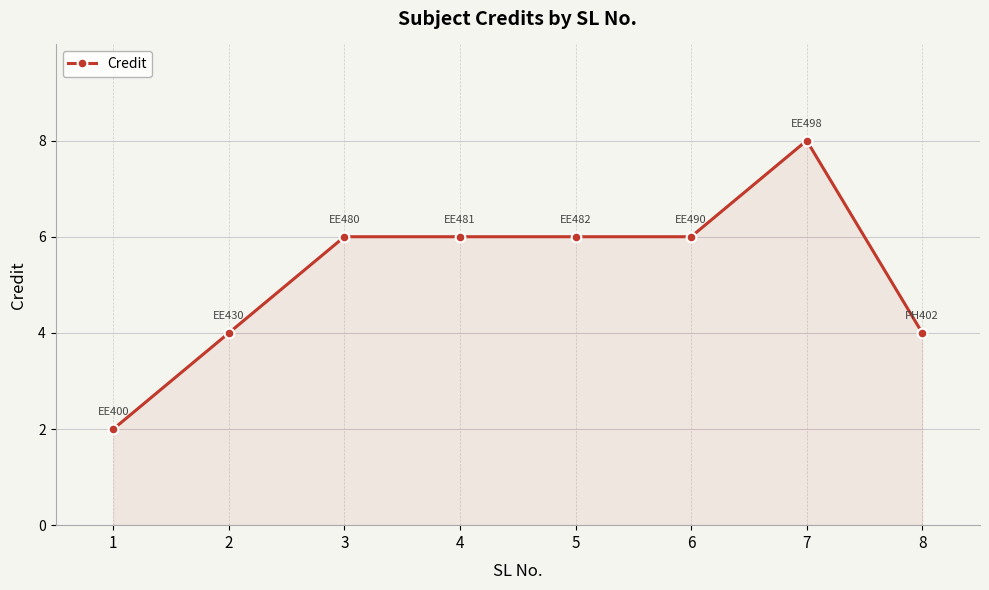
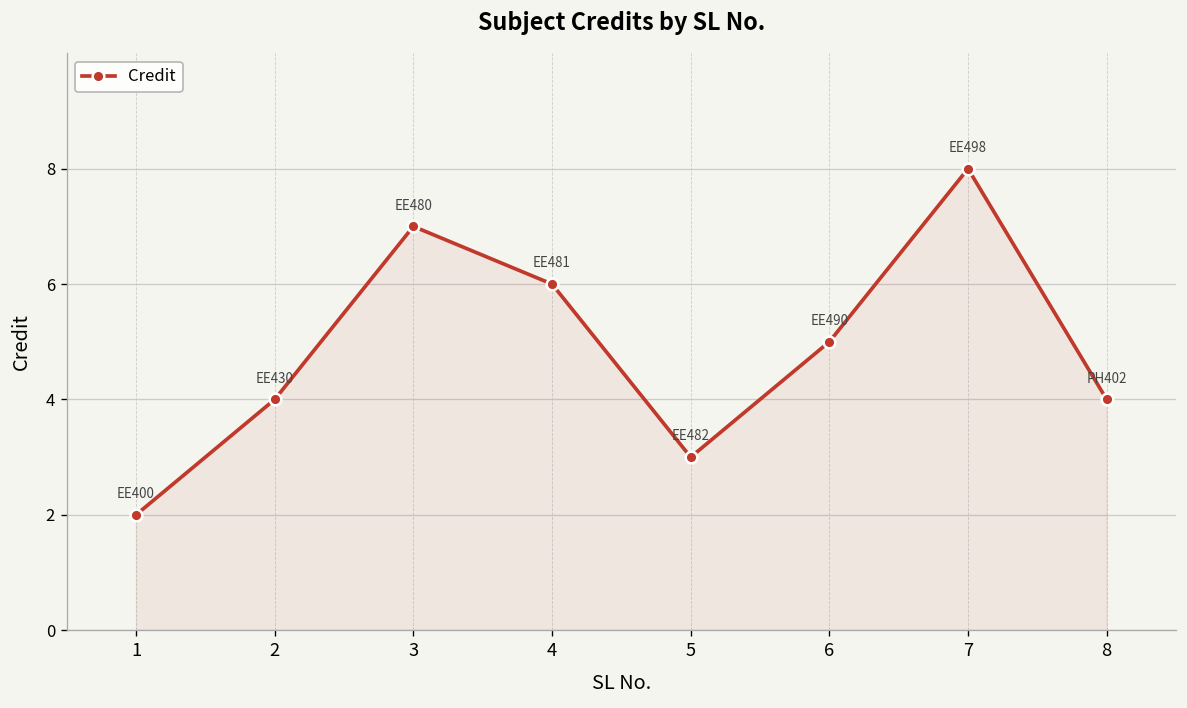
  {
    "1": 2,
    "2": 4,
-   "3": 6,
+   "3": 7,
    "4": 6,
-   "5": 6,
-   "6": 6,
+   "5": 3,
+   "6": 5,
    "7": 8,
    "8": 4
  }
